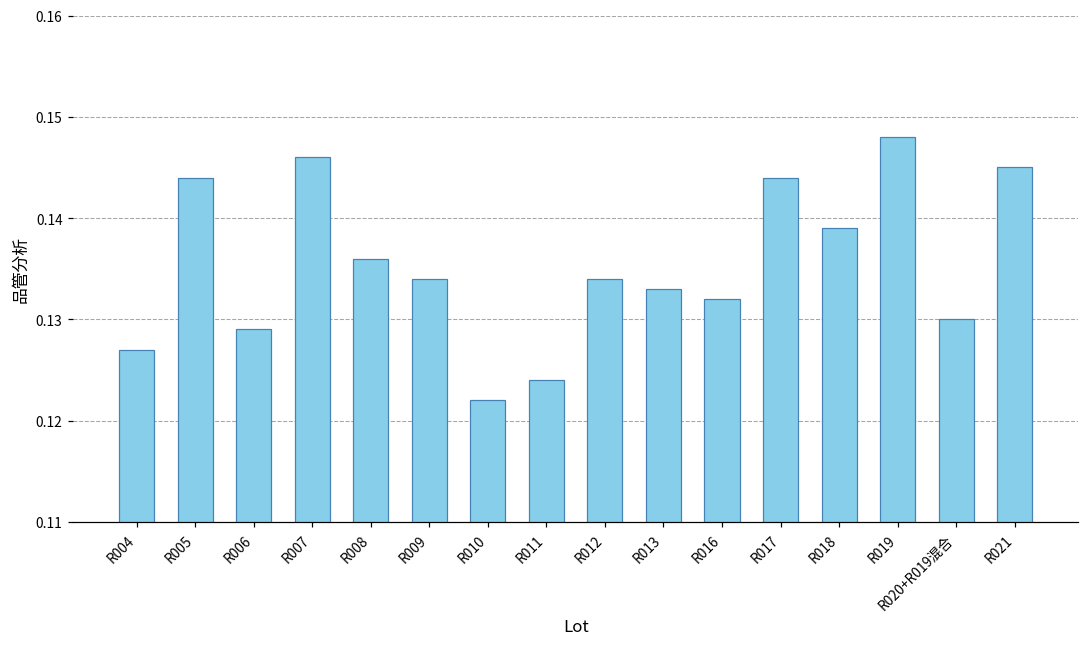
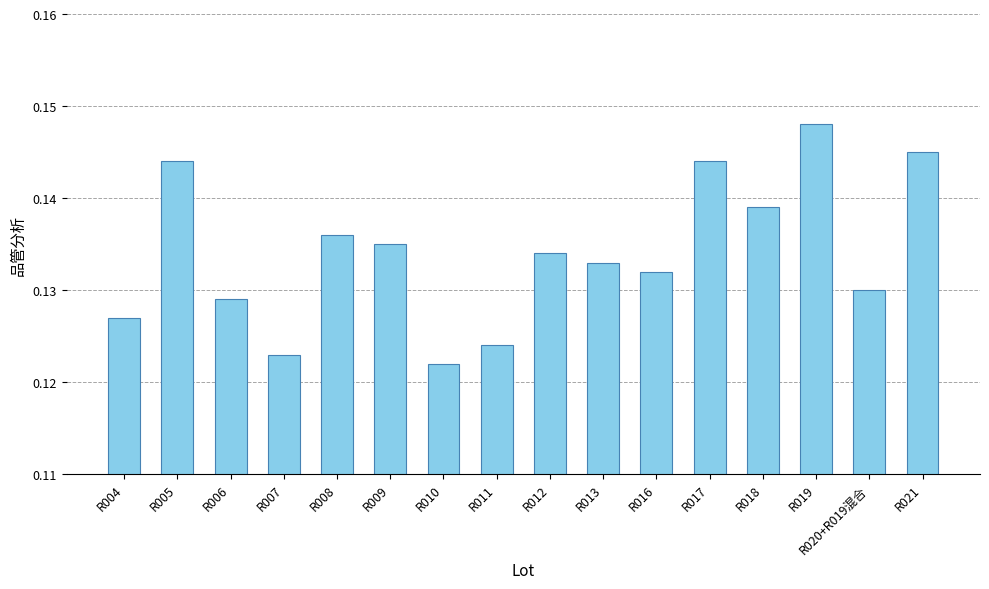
  {
    "R004": 0.127,
    "R005": 0.144,
    "R006": 0.129,
-   "R007": 0.146,
+   "R007": 0.123,
    "R008": 0.136,
-   "R009": 0.134,
+   "R009": 0.135,
    "R010": 0.122,
    "R011": 0.124,
    "R012": 0.134,
    "R013": 0.133,
    "R016": 0.132,
    "R017": 0.144,
    "R018": 0.139,
    "R019": 0.148,
    "R020+R019混合": 0.130,
    "R021": 0.145
  }
